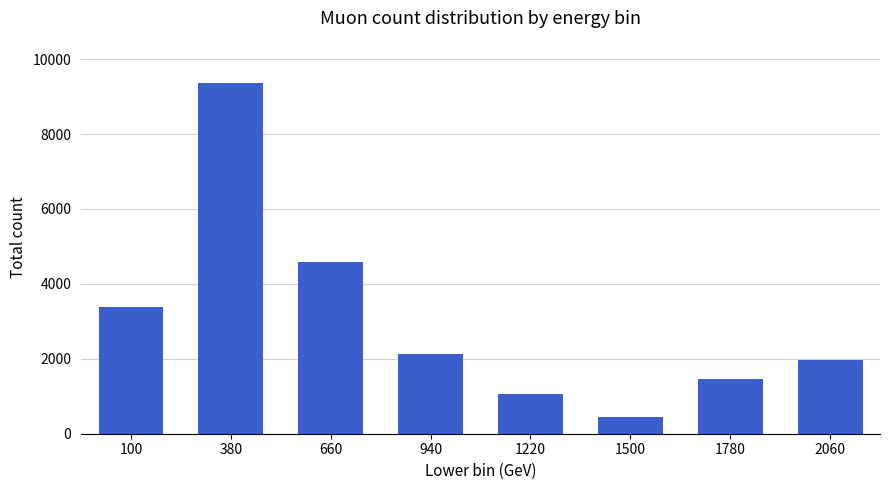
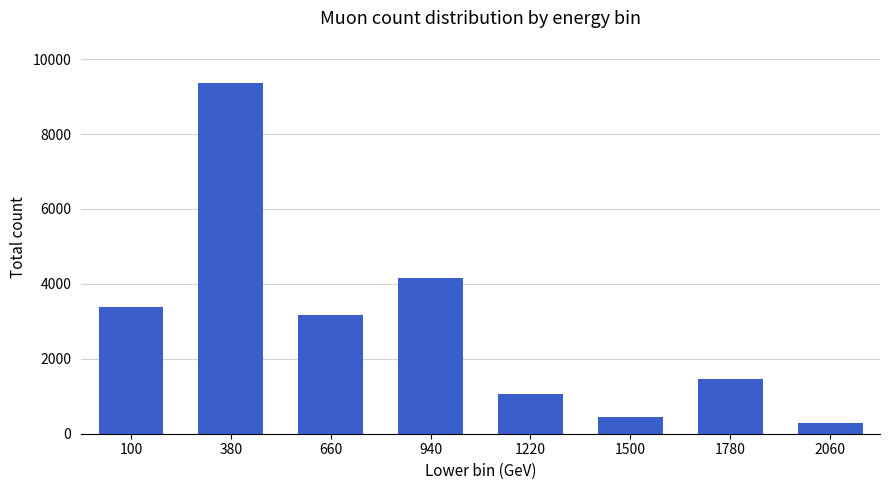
  {
    "100": 3400,
    "380": 9400,
-   "660": 4600,
-   "940": 2100,
+   "660": 3200,
+   "940": 4100,
    "1220": 1100,
    "1500": 500,
    "1780": 1500,
-   "2060": 2000
+   "2060": 300
  }
